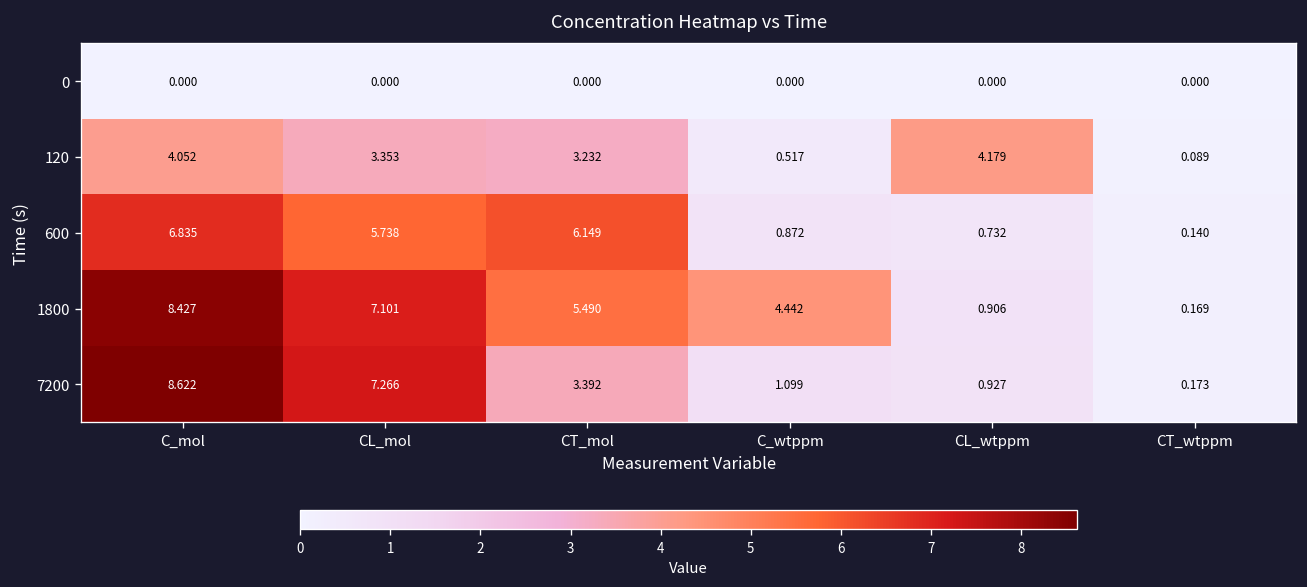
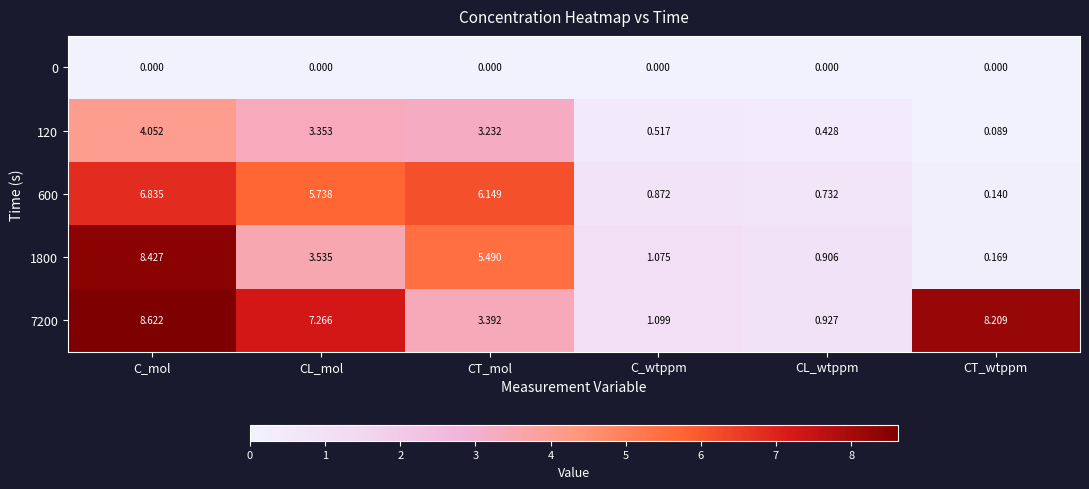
  {
    "0": {
      "C_mol": 0.000,
      "CL_mol": 0.000,
      "CT_mol": 0.000,
      "C_wtppm": 0.000,
      "CL_wtppm": 0.000,
      "CT_wtppm": 0.000
    },
    "120": {
      "C_mol": 4.052,
      "CL_mol": 3.353,
      "CT_mol": 3.232,
      "C_wtppm": 0.517,
-     "CL_wtppm": 4.179,
+     "CL_wtppm": 0.428,
      "CT_wtppm": 0.089
    },
    "600": {
      "C_mol": 6.835,
      "CL_mol": 5.738,
      "CT_mol": 6.149,
      "C_wtppm": 0.872,
      "CL_wtppm": 0.732,
      "CT_wtppm": 0.140
    },
    "1800": {
      "C_mol": 8.427,
-     "CL_mol": 7.101,
+     "CL_mol": 3.535,
      "CT_mol": 5.490,
-     "C_wtppm": 4.442,
+     "C_wtppm": 1.075,
      "CL_wtppm": 0.906,
      "CT_wtppm": 0.169
    },
    "7200": {
      "C_mol": 8.622,
      "CL_mol": 7.266,
      "CT_mol": 3.392,
      "C_wtppm": 1.099,
      "CL_wtppm": 0.927,
-     "CT_wtppm": 0.173
+     "CT_wtppm": 8.209
    }
  }
